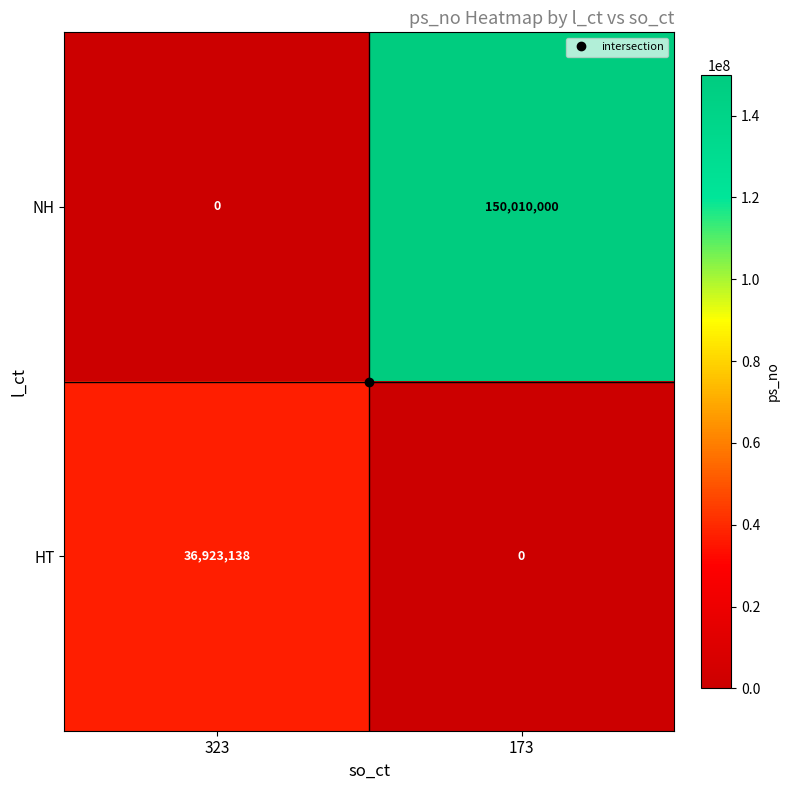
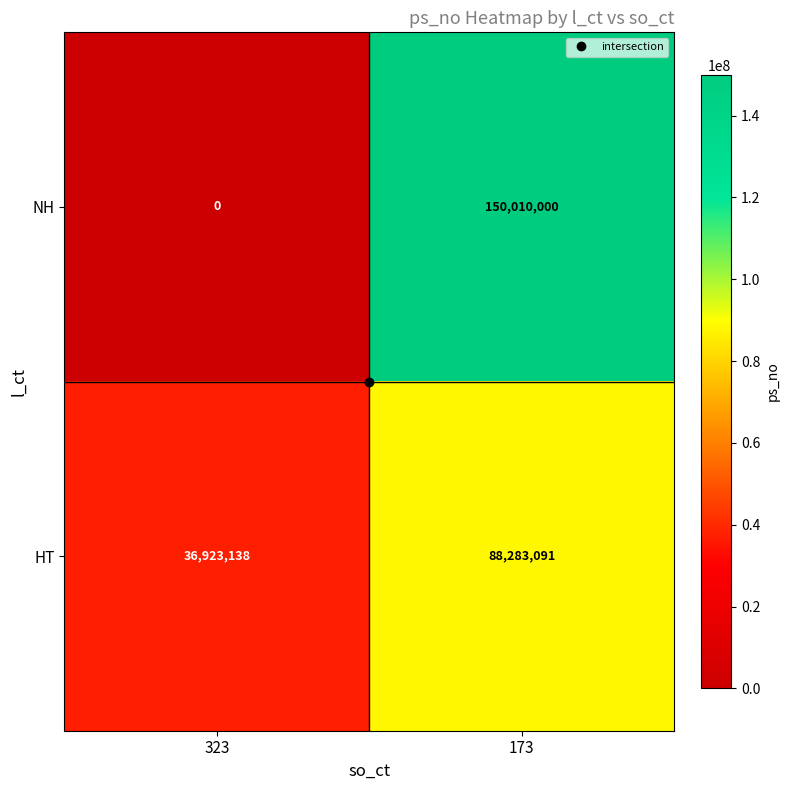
  {
    "NH": {
      "323": "0",
      "173": "150,010,000"
    },
    "HT": {
      "323": "36,923,138",
-     "173": "0"
+     "173": "88,283,091"
    }
  }
